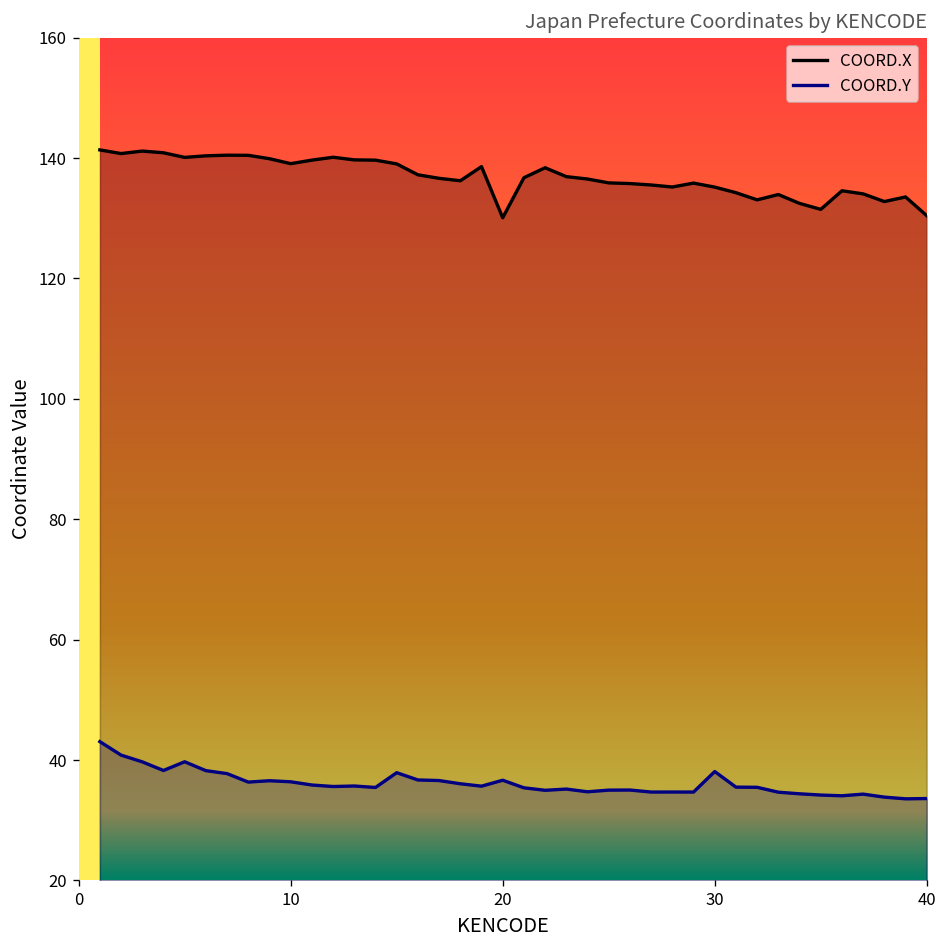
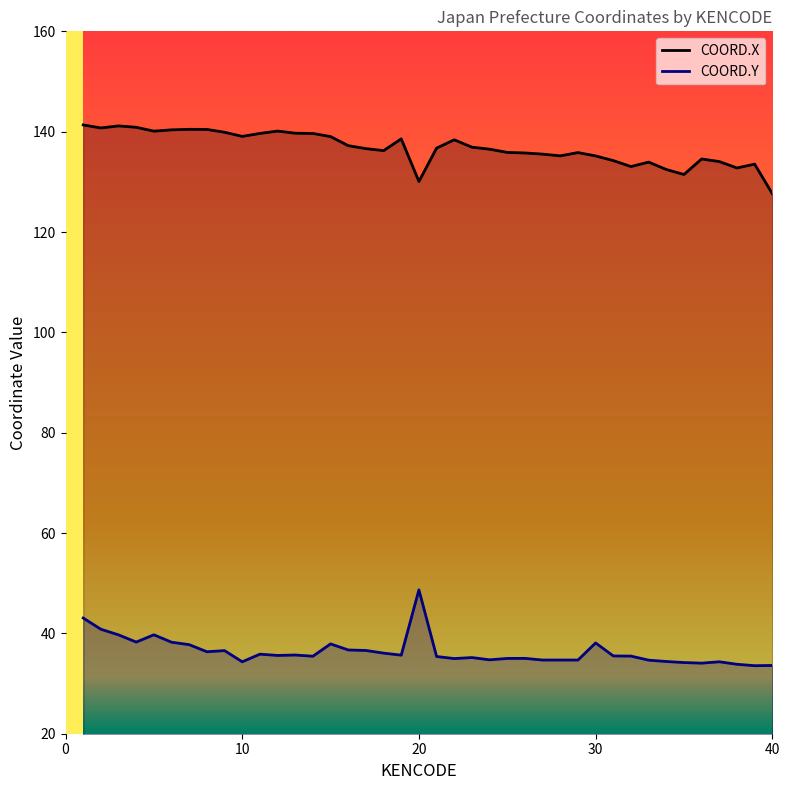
  {
    "COORD.X": {
      "10": 139,
      "20": 130,
      "30": 135,
-     "40": 130
+     "40": 128
    },
    "COORD.Y": {
-     "10": 36,
-     "20": 37,
+     "10": 34,
+     "20": 49,
      "30": 38,
      "40": 34
    }
  }
